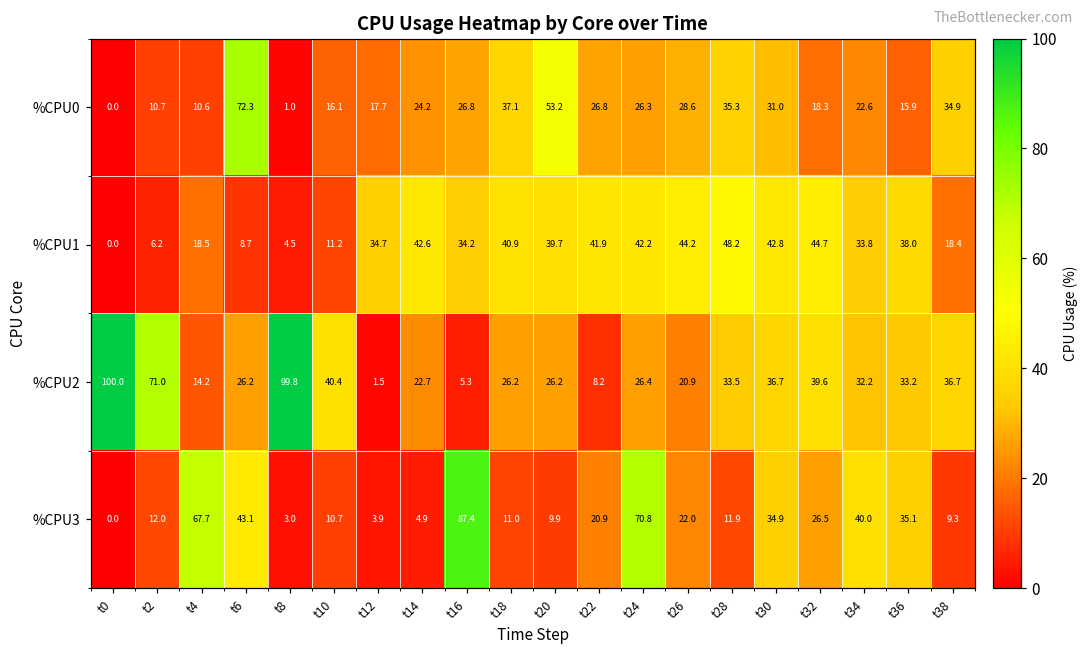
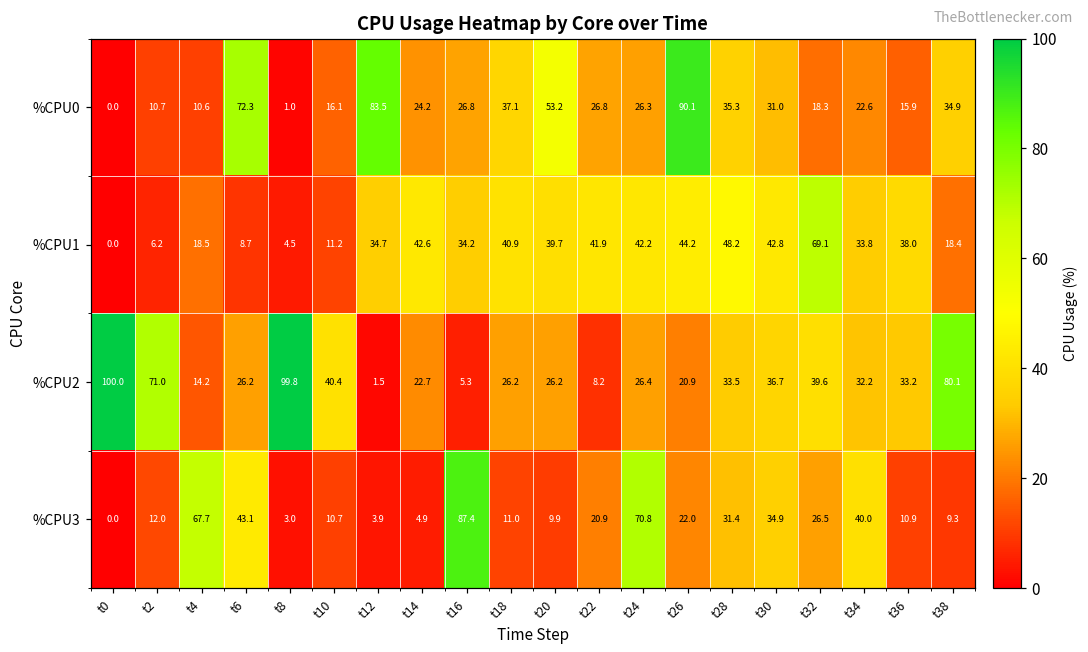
  {
    "%CPU0": {
      "t0": 0.0,
      "t2": 10.7,
      "t4": 10.6,
      "t6": 72.3,
      "t8": 1.0,
      "t10": 16.1,
-     "t12": 17.7,
+     "t12": 83.5,
      "t14": 24.2,
      "t16": 26.8,
      "t18": 37.1,
      "t20": 53.2,
      "t22": 26.8,
      "t24": 26.3,
-     "t26": 28.6,
+     "t26": 90.1,
      "t28": 35.3,
      "t30": 31.0,
      "t32": 18.3,
      "t34": 22.6,
      "t36": 15.9,
      "t38": 34.9
    },
    "%CPU1": {
      "t0": 0.0,
      "t2": 6.2,
      "t4": 18.5,
      "t6": 8.7,
      "t8": 4.5,
      "t10": 11.2,
      "t12": 34.7,
      "t14": 42.6,
      "t16": 34.2,
      "t18": 40.9,
      "t20": 39.7,
      "t22": 41.9,
      "t24": 42.2,
      "t26": 44.2,
      "t28": 48.2,
      "t30": 42.8,
-     "t32": 44.7,
+     "t32": 69.1,
      "t34": 33.8,
      "t36": 38.0,
      "t38": 18.4
    },
    "%CPU2": {
      "t0": 100.0,
      "t2": 71.0,
      "t4": 14.2,
      "t6": 26.2,
      "t8": 99.8,
      "t10": 40.4,
      "t12": 1.5,
      "t14": 22.7,
      "t16": 5.3,
      "t18": 26.2,
      "t20": 26.2,
      "t22": 8.2,
      "t24": 26.4,
      "t26": 20.9,
      "t28": 33.5,
      "t30": 36.7,
      "t32": 39.6,
      "t34": 32.2,
      "t36": 33.2,
-     "t38": 36.7
+     "t38": 80.1
    },
    "%CPU3": {
      "t0": 0.0,
      "t2": 12.0,
      "t4": 67.7,
      "t6": 43.1,
      "t8": 3.0,
      "t10": 10.7,
      "t12": 3.9,
      "t14": 4.9,
      "t16": 87.4,
      "t18": 11.0,
      "t20": 9.9,
      "t22": 20.9,
      "t24": 70.8,
      "t26": 22.0,
-     "t28": 11.9,
+     "t28": 31.4,
      "t30": 34.9,
      "t32": 26.5,
      "t34": 40.0,
-     "t36": 35.1,
+     "t36": 10.9,
      "t38": 9.3
    }
  }
